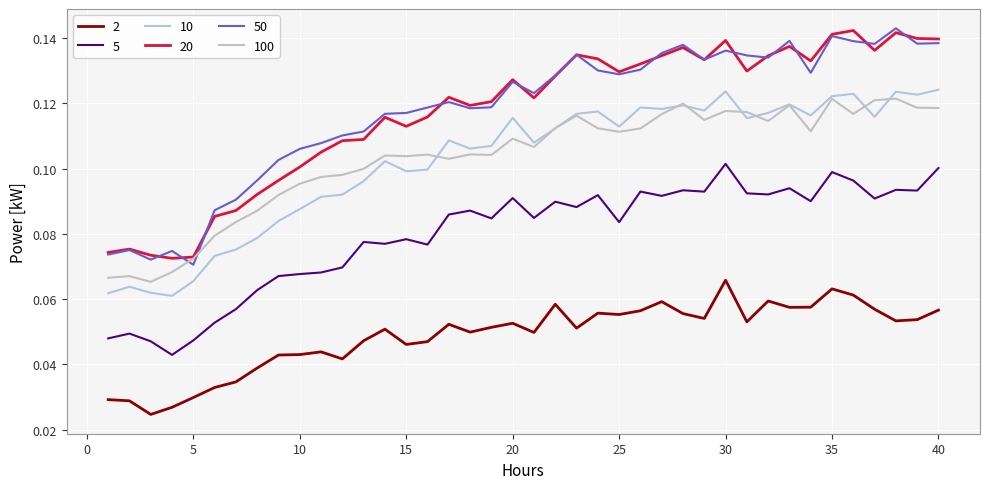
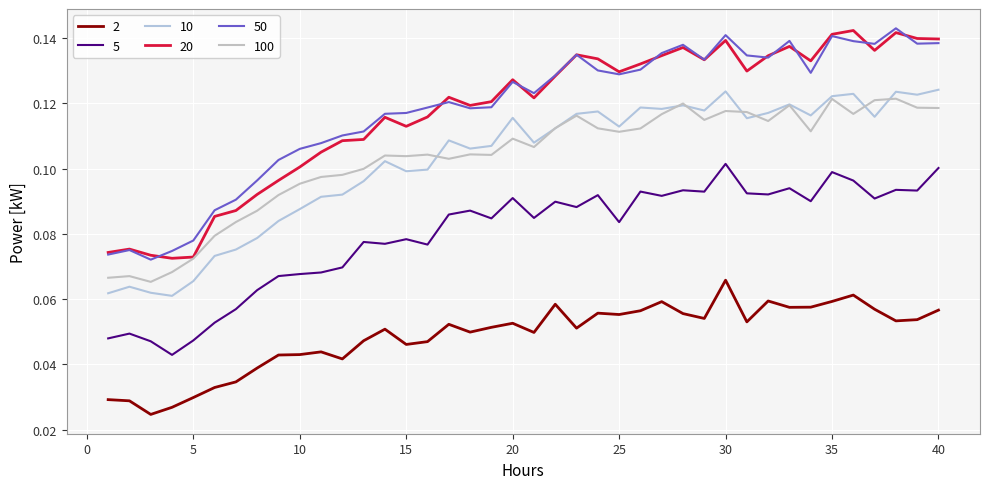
  {
    "2": {
      "5": 0.030,
      "10": 0.043,
      "15": 0.046,
      "20": 0.053,
      "25": 0.055,
      "30": 0.066,
-     "35": 0.063,
+     "35": 0.059,
      "40": 0.057
    },
    "5": {
      "5": 0.047,
      "10": 0.068,
      "15": 0.078,
      "20": 0.091,
      "25": 0.084,
      "30": 0.101,
      "35": 0.099,
      "40": 0.100
    },
    "20": {
      "10": 0.100,
      "15": 0.113,
      "30": 0.139,
      "40": 0.140
    },
    "50": {
-     "5": 0.071,
+     "5": 0.078,
      "10": 0.106,
      "15": 0.117,
-     "30": 0.136,
+     "30": 0.141,
      "40": 0.138
    }
  }
